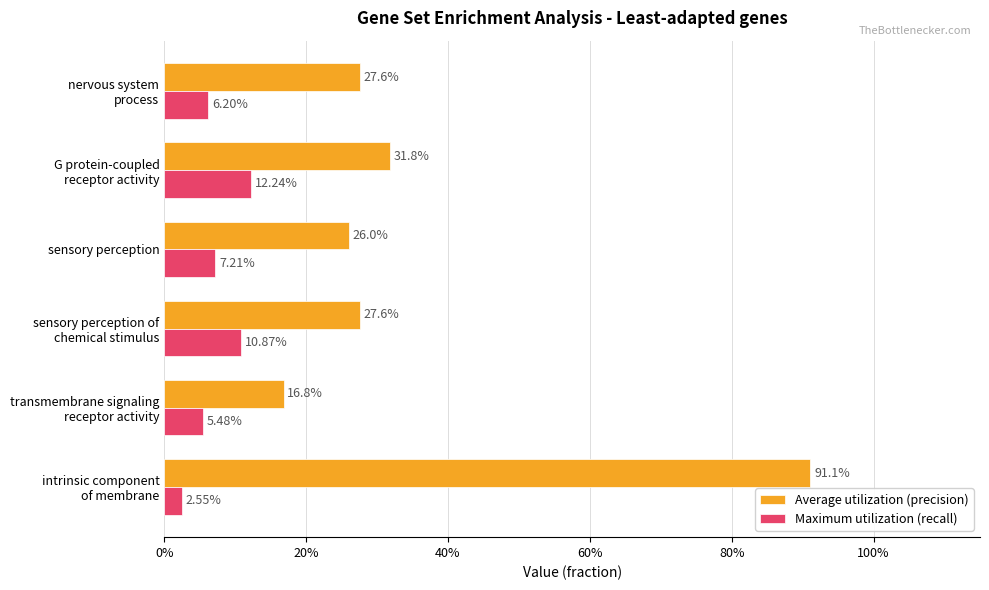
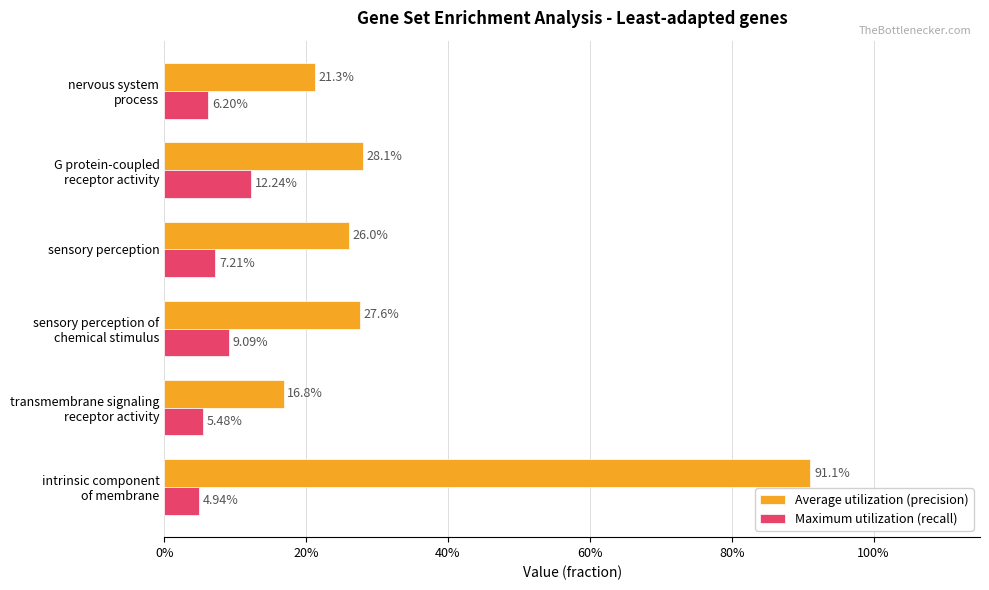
  {
    "Average utilization (precision)": {
-     "nervous system process": "27.6%",
-     "G protein-coupled receptor activity": "31.8%",
+     "nervous system process": "21.3%",
+     "G protein-coupled receptor activity": "28.1%",
      "sensory perception": "26.0%",
      "sensory perception of chemical stimulus": "27.6%",
      "transmembrane signaling receptor activity": "16.8%",
      "intrinsic component of membrane": "91.1%"
    },
    "Maximum utilization (recall)": {
      "nervous system process": "6.20%",
      "G protein-coupled receptor activity": "12.24%",
      "sensory perception": "7.21%",
-     "sensory perception of chemical stimulus": "10.87%",
+     "sensory perception of chemical stimulus": "9.09%",
      "transmembrane signaling receptor activity": "5.48%",
-     "intrinsic component of membrane": "2.55%"
+     "intrinsic component of membrane": "4.94%"
    }
  }
